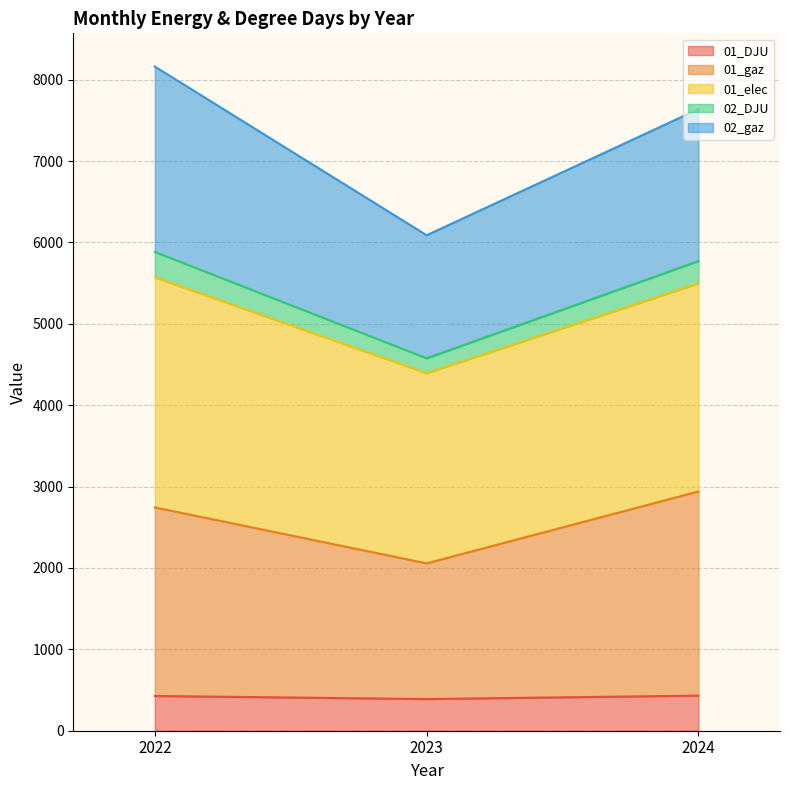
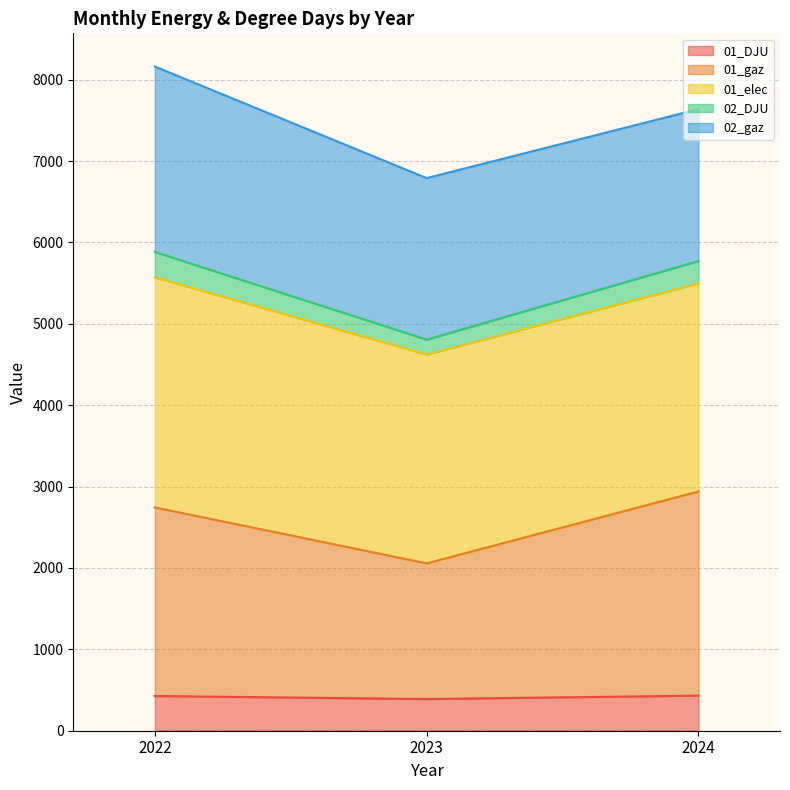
  {
    "01_elec": {
      "2022": 2800,
-     "2023": 2300,
+     "2023": 2600,
      "2024": 2600
    },
    "02_DJU": {
      "2022": 300,
      "2023": 200,
      "2024": 300
    },
    "02_gaz": {
      "2022": 2300,
-     "2023": 1500
+     "2023": 2000
    }
  }
